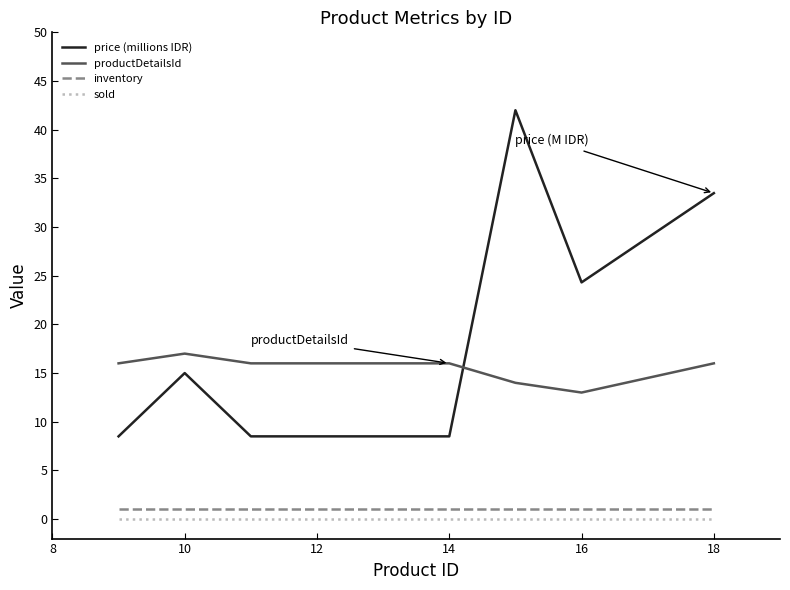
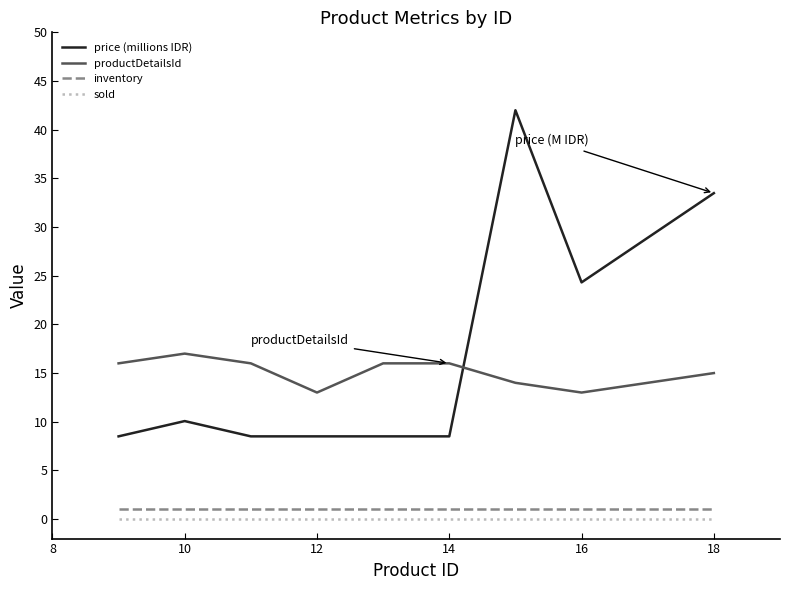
  {
    "price (millions IDR)": {
-     "10": 15,
+     "10": 10,
      "12": 9,
      "14": 9,
      "16": 24,
      "18": 33
    },
    "productDetailsId": {
      "10": 17,
-     "12": 16,
+     "12": 13,
      "14": 16,
      "16": 13,
-     "18": 16
+     "18": 15
    },
    "inventory": {
      "10": 1,
      "12": 1,
      "14": 1,
      "16": 1,
      "18": 1
    },
    "sold": {
      "10": 0,
      "12": 0,
      "14": 0,
      "16": 0,
      "18": 0
    }
  }
